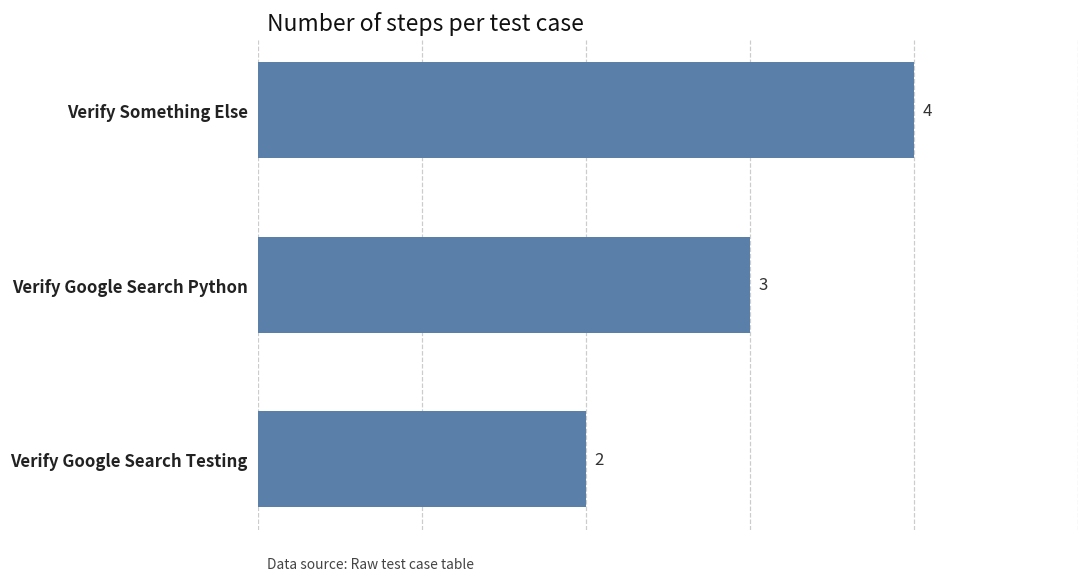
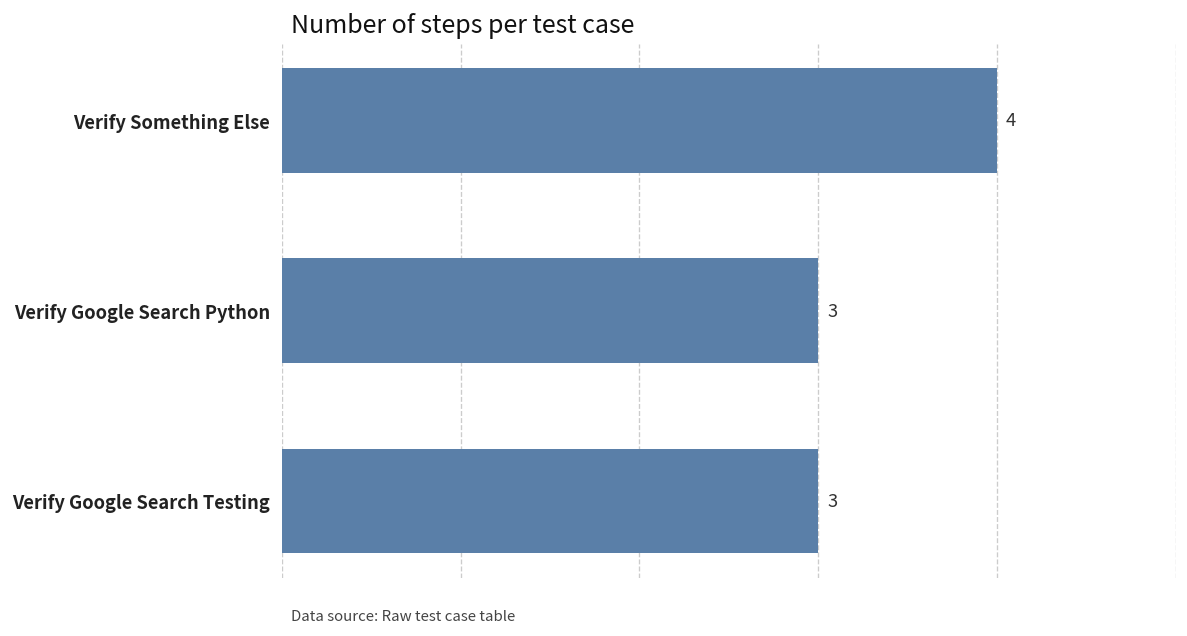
  {
    "Verify Something Else": 4,
    "Verify Google Search Python": 3,
-   "Verify Google Search Testing": 2
+   "Verify Google Search Testing": 3
  }
